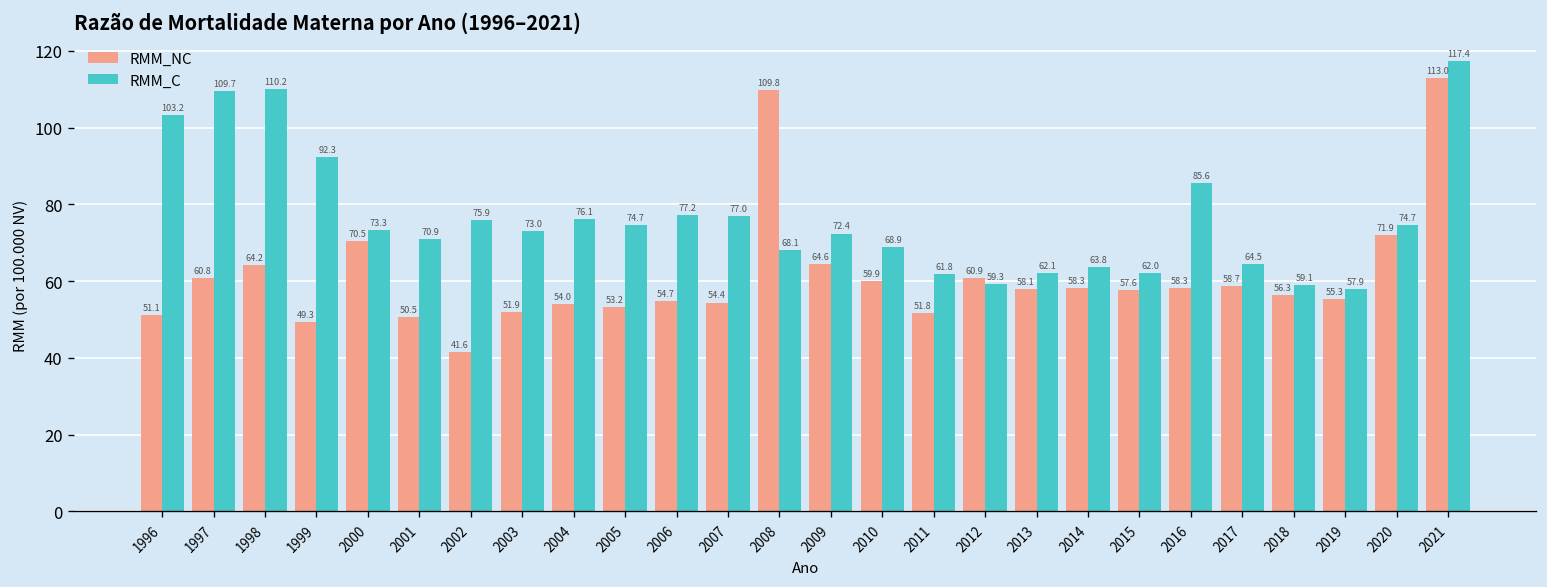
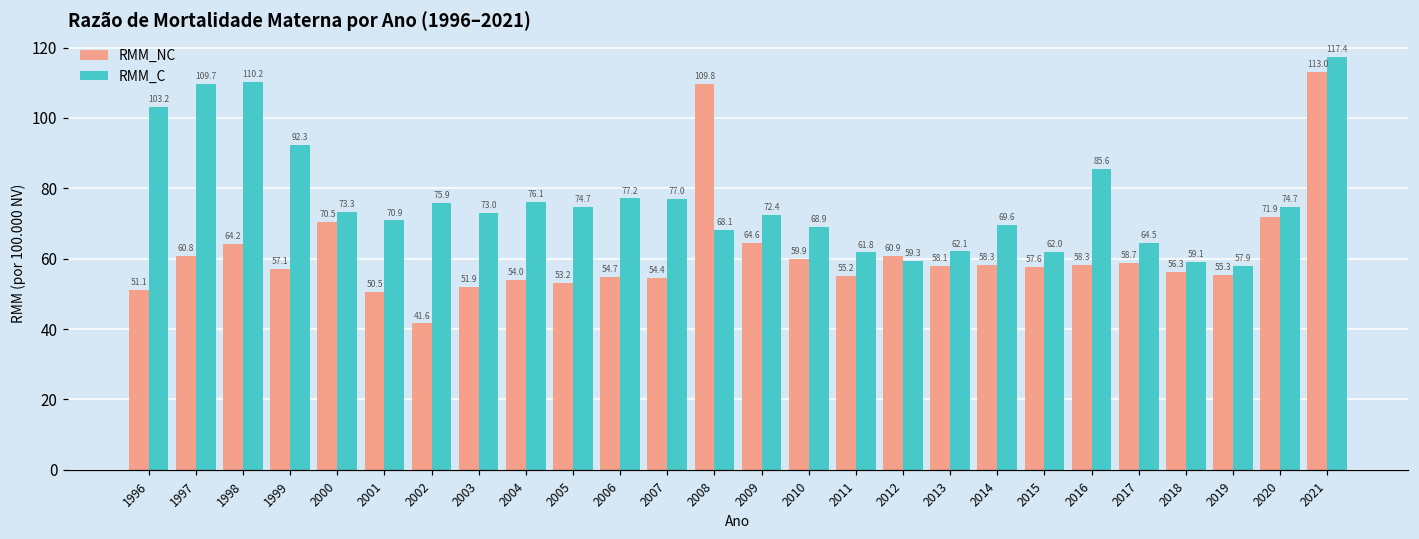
  {
    "RMM_NC": {
      "1996": 51.1,
      "1997": 60.8,
      "1998": 64.2,
-     "1999": 49.3,
+     "1999": 57.1,
      "2000": 70.5,
      "2001": 50.5,
      "2002": 41.6,
      "2003": 51.9,
      "2004": 54.0,
      "2005": 53.2,
      "2006": 54.7,
      "2007": 54.4,
      "2008": 109.8,
      "2009": 64.6,
      "2010": 59.9,
-     "2011": 51.8,
+     "2011": 55.2,
      "2012": 60.9,
      "2013": 58.1,
      "2014": 58.3,
      "2015": 57.6,
      "2016": 58.3,
      "2017": 58.7,
      "2018": 56.3,
      "2019": 55.3,
      "2020": 71.9,
      "2021": 113.0
    },
    "RMM_C": {
      "1996": 103.2,
      "1997": 109.7,
      "1998": 110.2,
      "1999": 92.3,
      "2000": 73.3,
      "2001": 70.9,
      "2002": 75.9,
      "2003": 73.0,
      "2004": 76.1,
      "2005": 74.7,
      "2006": 77.2,
      "2007": 77.0,
      "2008": 68.1,
      "2009": 72.4,
      "2010": 68.9,
      "2011": 61.8,
      "2012": 59.3,
      "2013": 62.1,
-     "2014": 63.8,
+     "2014": 69.6,
      "2015": 62.0,
      "2016": 85.6,
      "2017": 64.5,
      "2018": 59.1,
      "2019": 57.9,
      "2020": 74.7,
      "2021": 117.4
    }
  }
